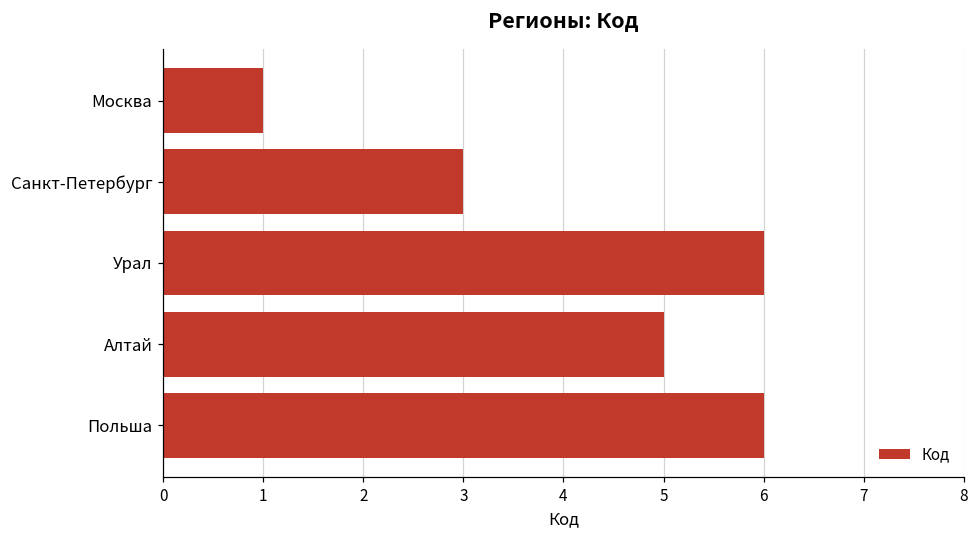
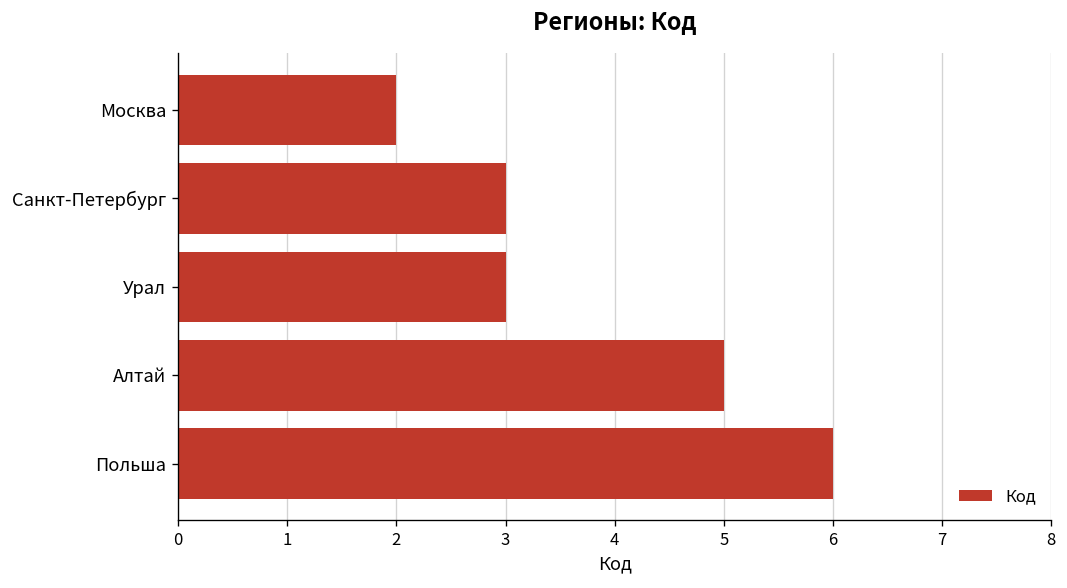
  {
-   "Москва": 1,
+   "Москва": 2,
    "Санкт-Петербург": 3,
-   "Урал": 6,
+   "Урал": 3,
    "Алтай": 5,
    "Польша": 6
  }
